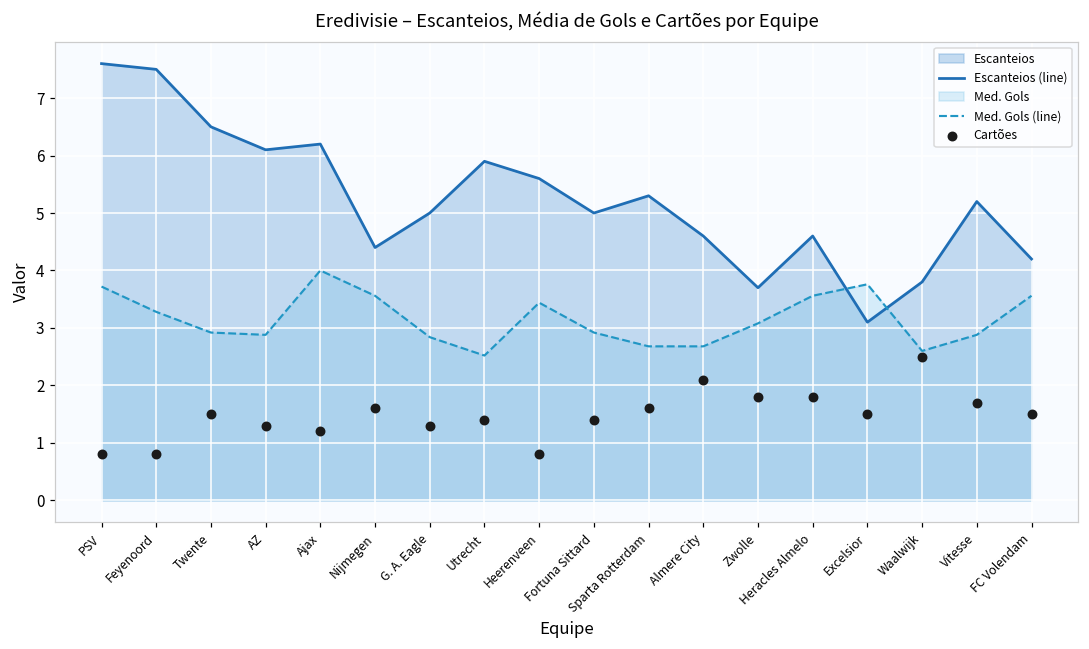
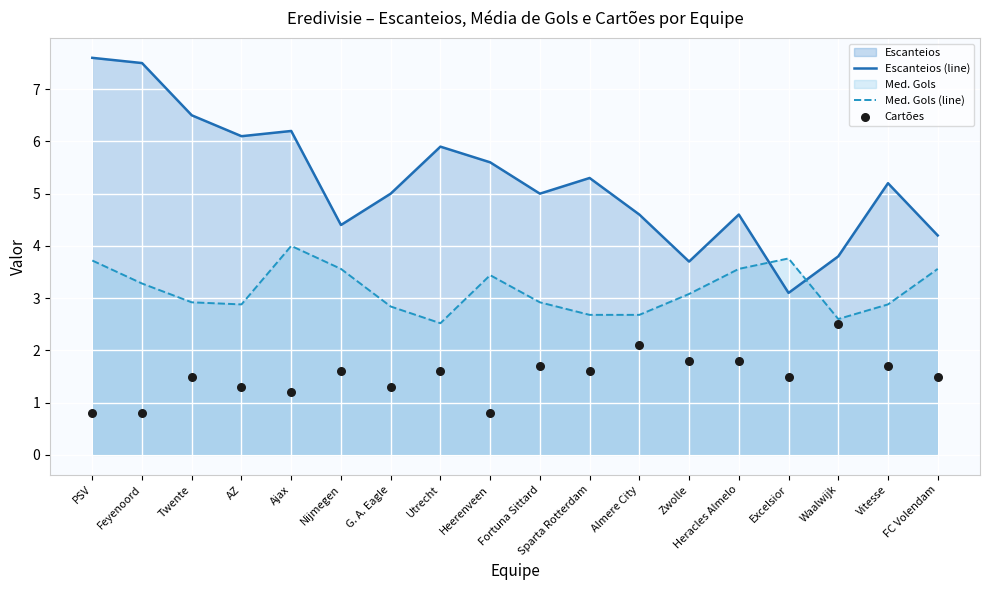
  {
    "Cartões": {
-     "Utrecht": 1.4,
-     "Fortuna Sittard": 1.4
+     "Utrecht": 1.6,
+     "Fortuna Sittard": 1.7
    }
  }
